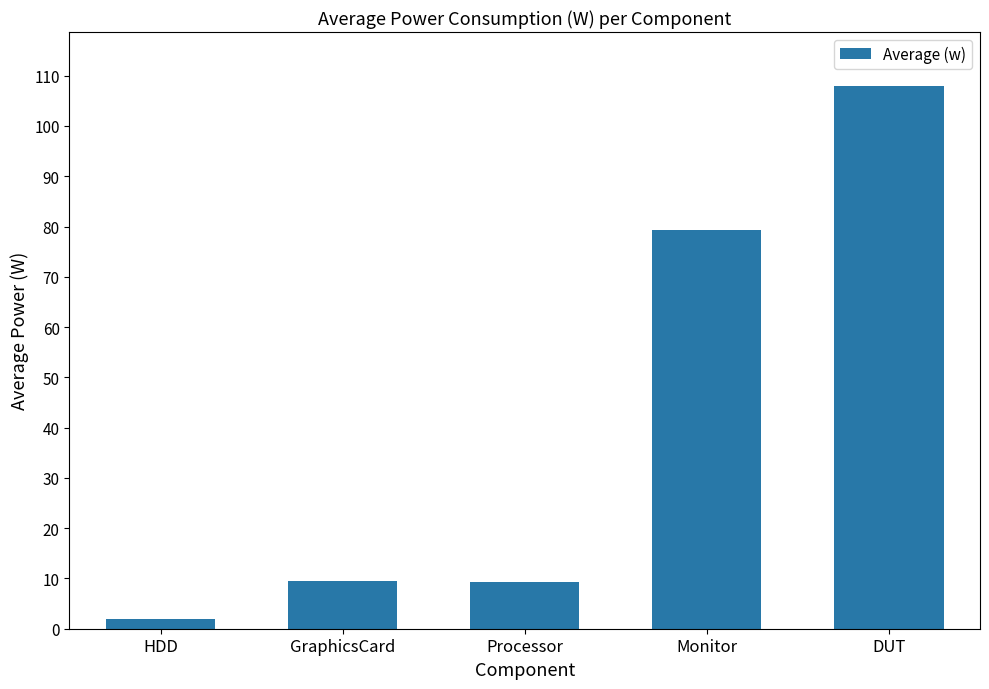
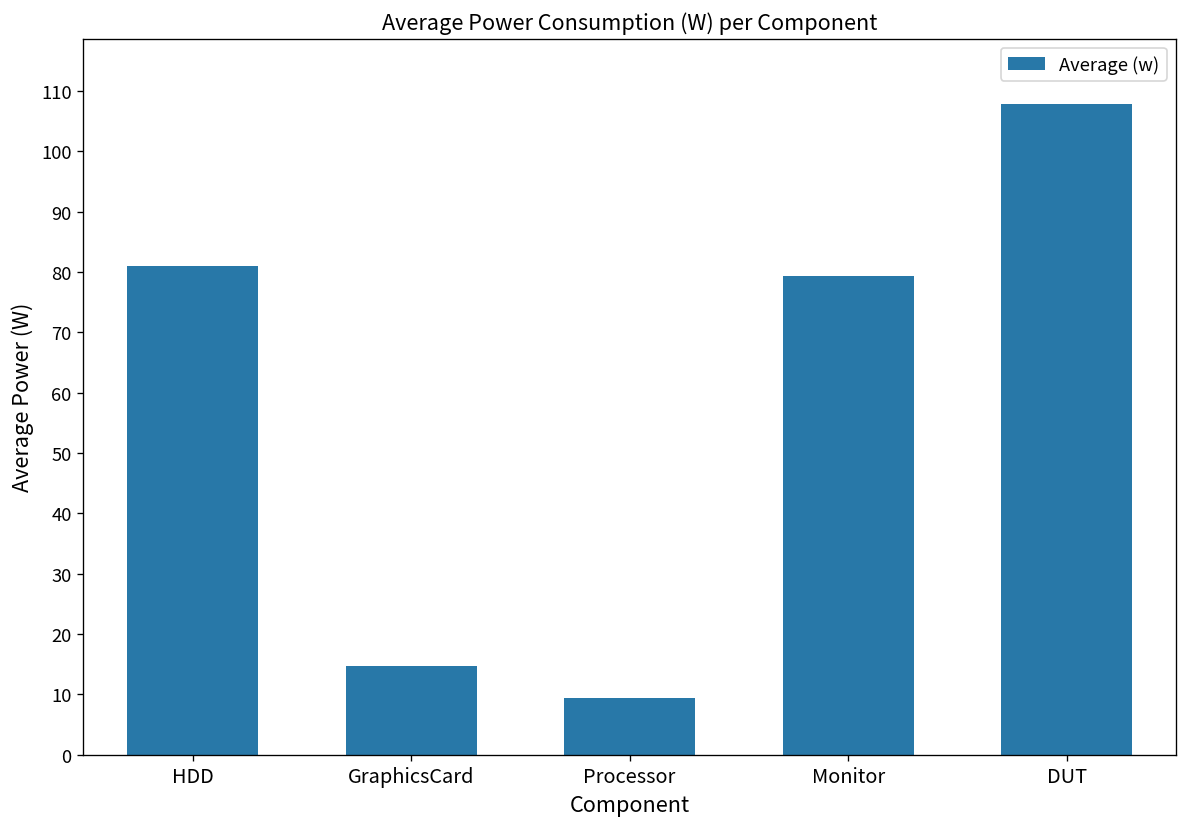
  {
-   "HDD": 2,
-   "GraphicsCard": 9,
+   "HDD": 81,
+   "GraphicsCard": 15,
    "Processor": 9,
    "Monitor": 79,
    "DUT": 108
  }
